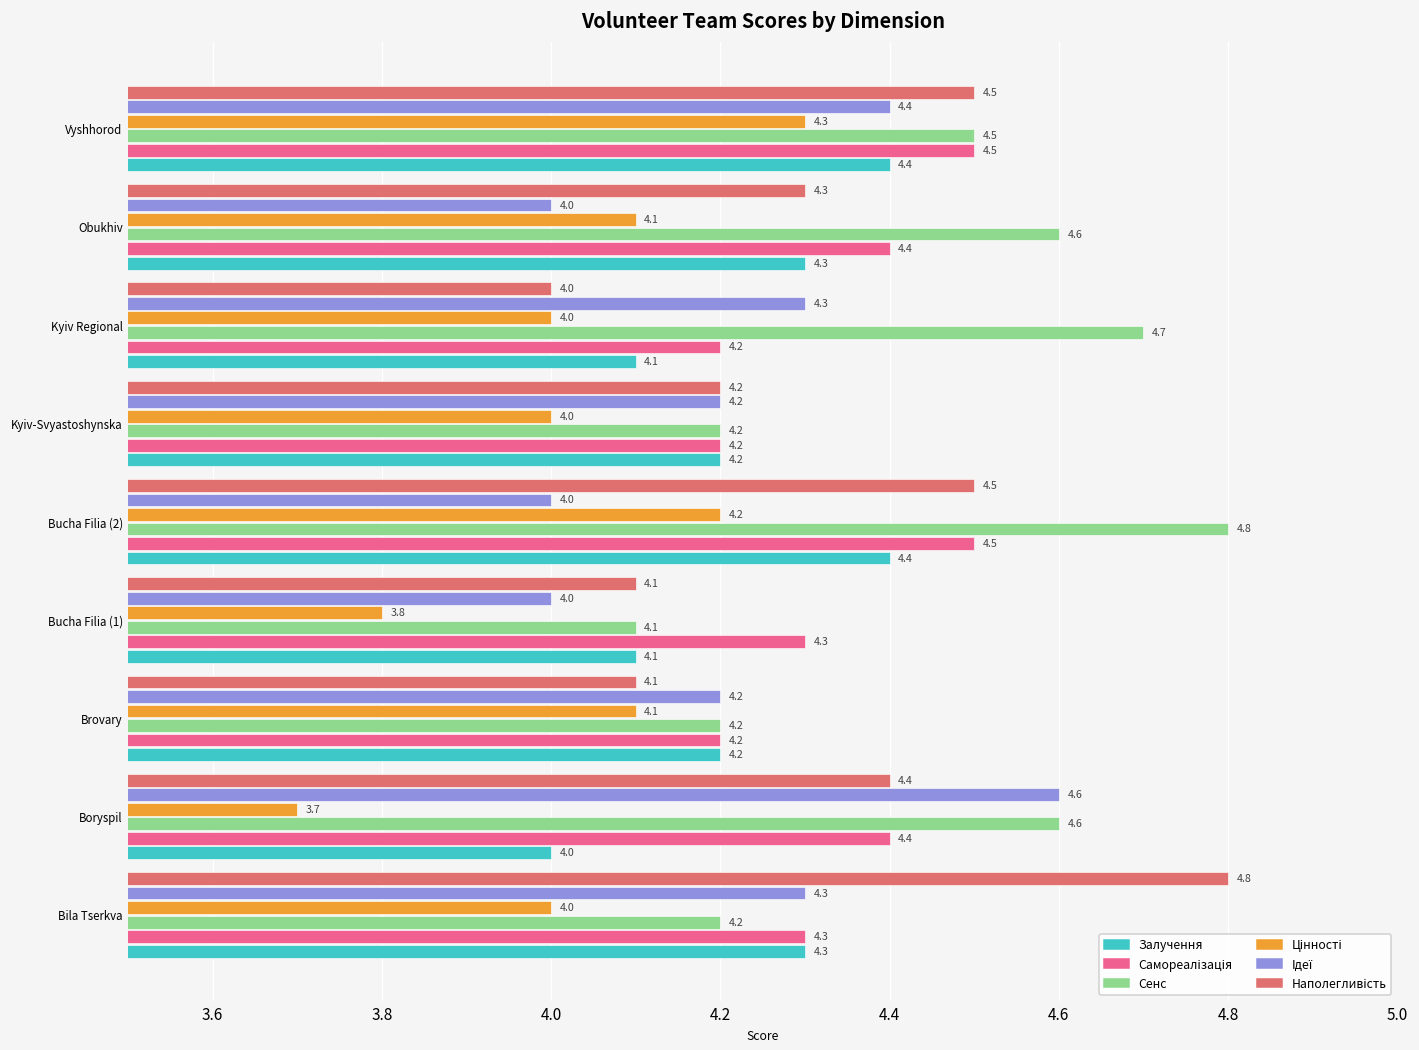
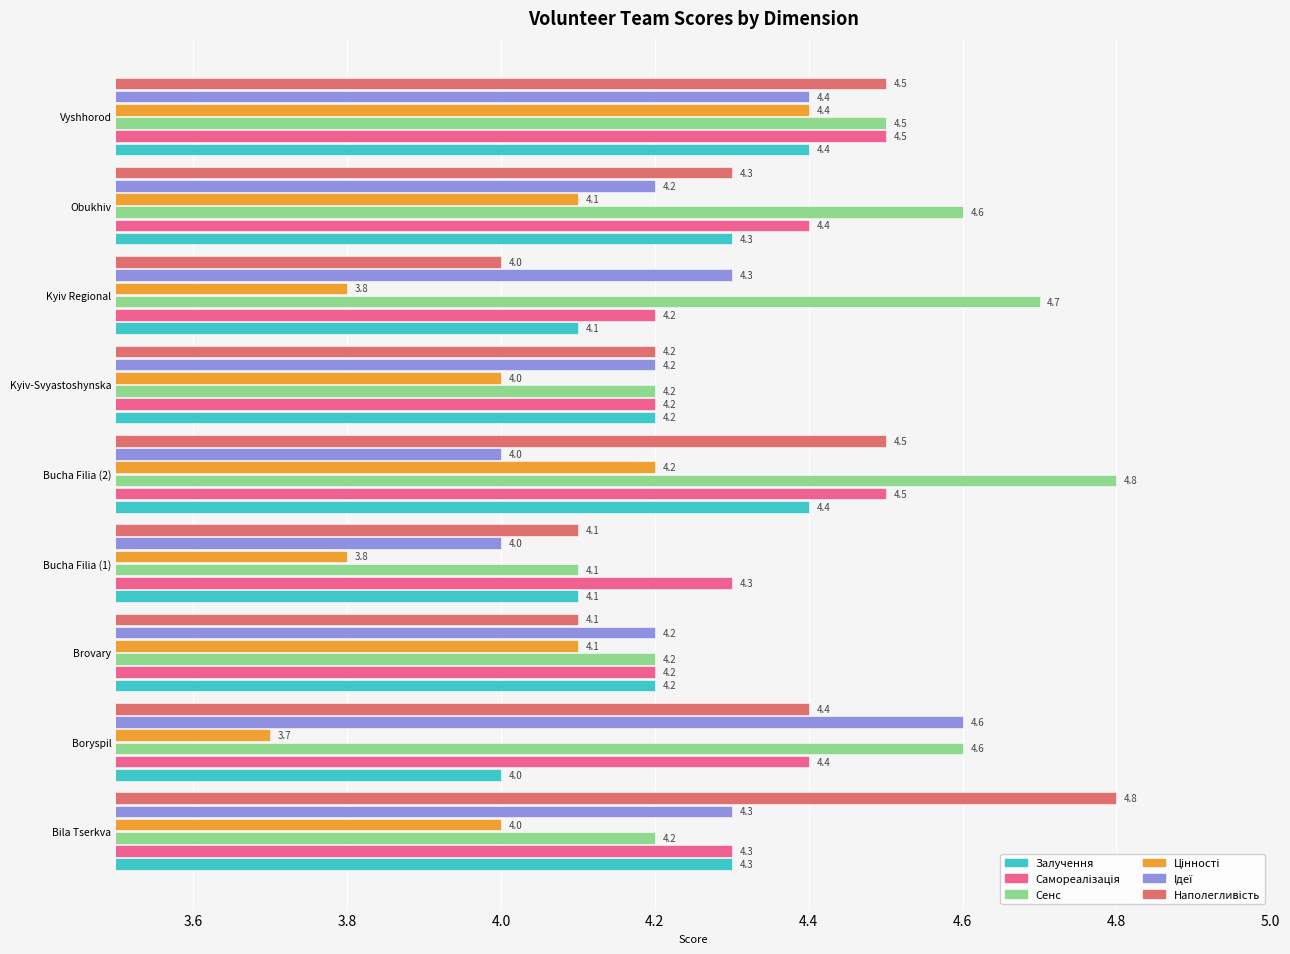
  {
    "Залучення": {
      "Vyshhorod": 4.4,
      "Obukhiv": 4.3,
      "Kyiv Regional": 4.1,
      "Kyiv-Svyastoshynska": 4.2,
      "Bucha Filia (2)": 4.4,
      "Bucha Filia (1)": 4.1,
      "Brovary": 4.2,
      "Boryspil": 4.0,
      "Bila Tserkva": 4.3
    },
    "Сенс": {
      "Vyshhorod": 4.5,
      "Obukhiv": 4.6,
      "Kyiv Regional": 4.7,
      "Kyiv-Svyastoshynska": 4.2,
      "Bucha Filia (2)": 4.8,
      "Bucha Filia (1)": 4.1,
      "Brovary": 4.2,
      "Boryspil": 4.6,
      "Bila Tserkva": 4.2
    },
    "Цінності": {
-     "Vyshhorod": 4.3,
+     "Vyshhorod": 4.4,
      "Obukhiv": 4.1,
-     "Kyiv Regional": 4.0,
+     "Kyiv Regional": 3.8,
      "Kyiv-Svyastoshynska": 4.0,
      "Bucha Filia (2)": 4.2,
      "Bucha Filia (1)": 3.8,
      "Brovary": 4.1,
      "Boryspil": 3.7,
      "Bila Tserkva": 4.0
    },
    "Ідеї": {
      "Vyshhorod": 4.4,
-     "Obukhiv": 4.0,
+     "Obukhiv": 4.2,
      "Kyiv Regional": 4.3,
      "Kyiv-Svyastoshynska": 4.2,
      "Bucha Filia (2)": 4.0,
      "Bucha Filia (1)": 4.0,
      "Brovary": 4.2,
      "Boryspil": 4.6,
      "Bila Tserkva": 4.3
    }
  }
